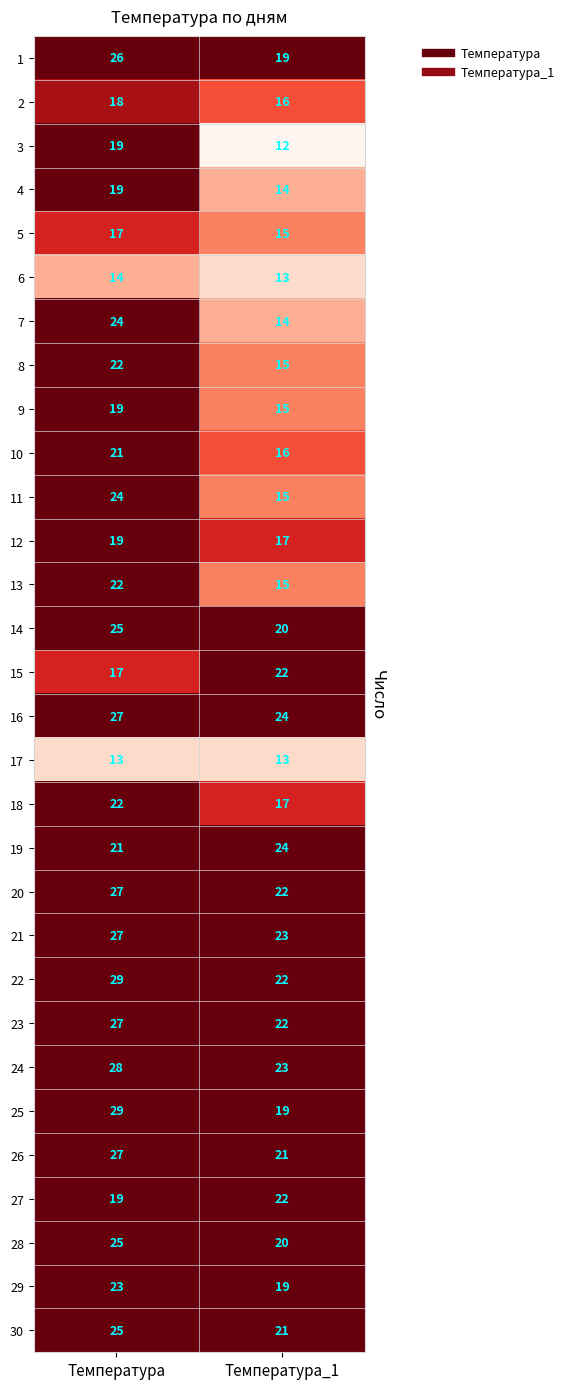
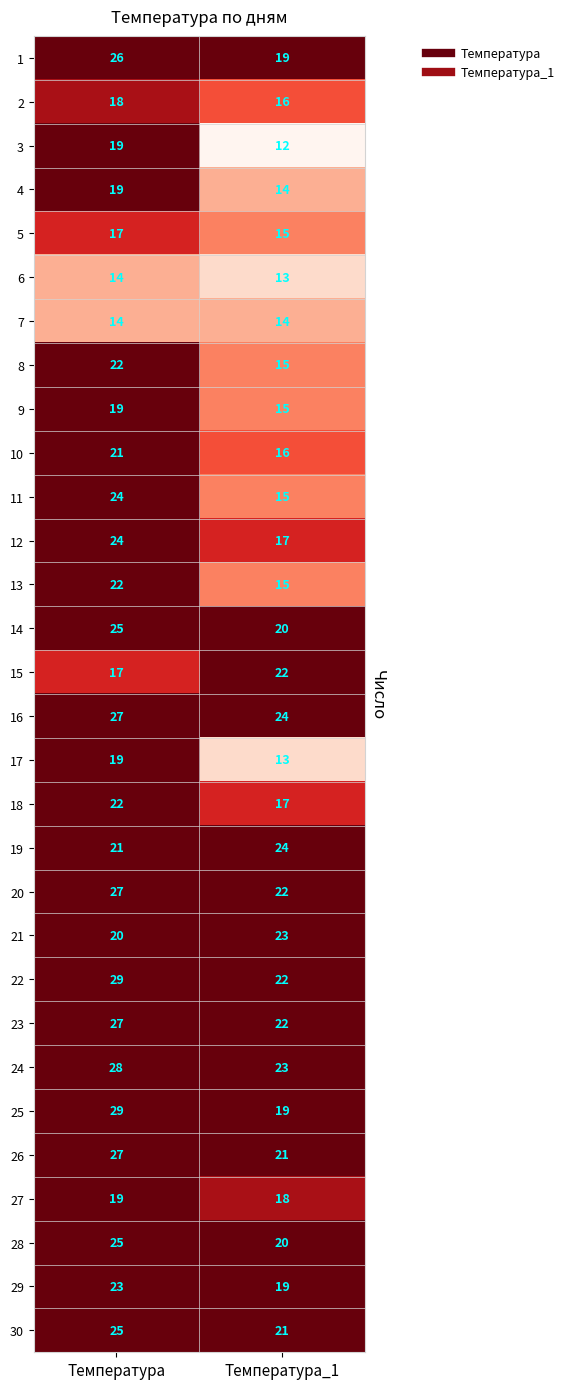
  {
    "1": {
      "Температура": 26,
      "Температура_1": 19
    },
    "2": {
      "Температура": 18,
      "Температура_1": 16
    },
    "3": {
      "Температура": 19,
      "Температура_1": 12
    },
    "4": {
      "Температура": 19,
      "Температура_1": 14
    },
    "5": {
      "Температура": 17,
      "Температура_1": 15
    },
    "6": {
      "Температура": 14,
      "Температура_1": 13
    },
    "7": {
-     "Температура": 24,
+     "Температура": 14,
      "Температура_1": 14
    },
    "8": {
      "Температура": 22,
      "Температура_1": 15
    },
    "9": {
      "Температура": 19,
      "Температура_1": 15
    },
    "10": {
      "Температура": 21,
      "Температура_1": 16
    },
    "11": {
      "Температура": 24,
      "Температура_1": 15
    },
    "12": {
-     "Температура": 19,
+     "Температура": 24,
      "Температура_1": 17
    },
    "13": {
      "Температура": 22,
      "Температура_1": 15
    },
    "14": {
      "Температура": 25,
      "Температура_1": 20
    },
    "15": {
      "Температура": 17,
      "Температура_1": 22
    },
    "16": {
      "Температура": 27,
      "Температура_1": 24
    },
    "17": {
-     "Температура": 13,
+     "Температура": 19,
      "Температура_1": 13
    },
    "18": {
      "Температура": 22,
      "Температура_1": 17
    },
    "19": {
      "Температура": 21,
      "Температура_1": 24
    },
    "20": {
      "Температура": 27,
      "Температура_1": 22
    },
    "21": {
-     "Температура": 27,
+     "Температура": 20,
      "Температура_1": 23
    },
    "22": {
      "Температура": 29,
      "Температура_1": 22
    },
    "23": {
      "Температура": 27,
      "Температура_1": 22
    },
    "24": {
      "Температура": 28,
      "Температура_1": 23
    },
    "25": {
      "Температура": 29,
      "Температура_1": 19
    },
    "26": {
      "Температура": 27,
      "Температура_1": 21
    },
    "27": {
      "Температура": 19,
-     "Температура_1": 22
+     "Температура_1": 18
    },
    "28": {
      "Температура": 25,
      "Температура_1": 20
    },
    "29": {
      "Температура": 23,
      "Температура_1": 19
    },
    "30": {
      "Температура": 25,
      "Температура_1": 21
    }
  }
